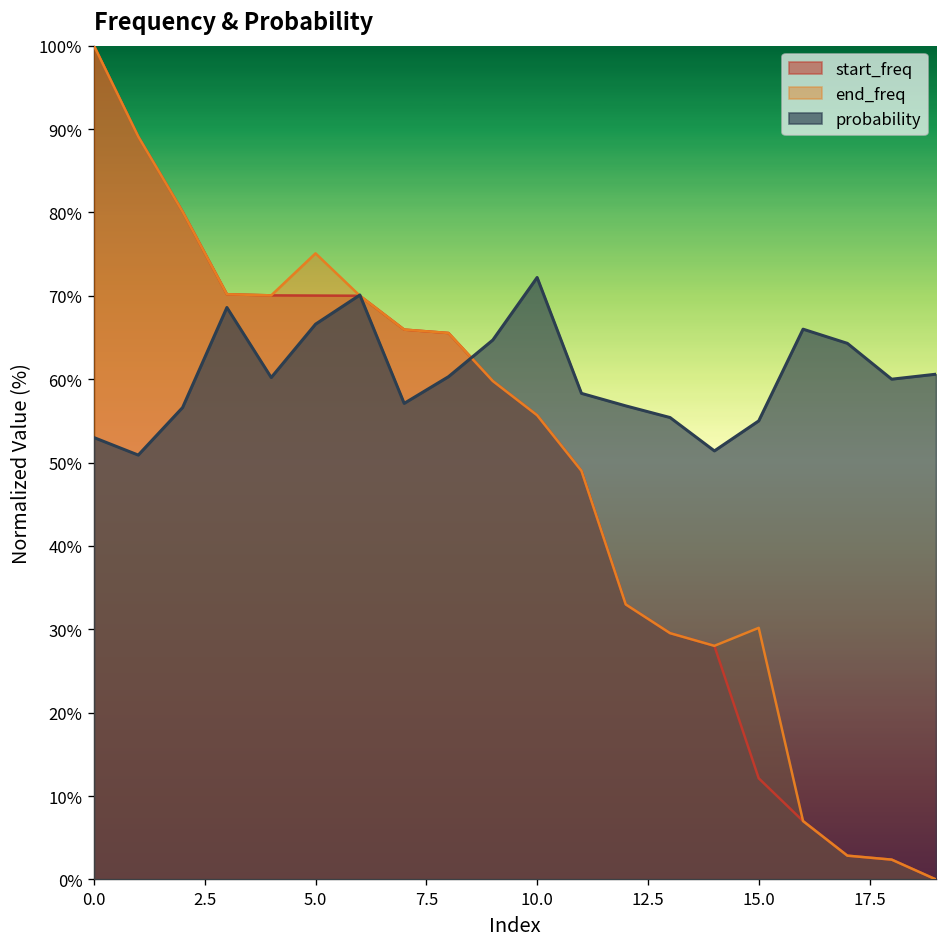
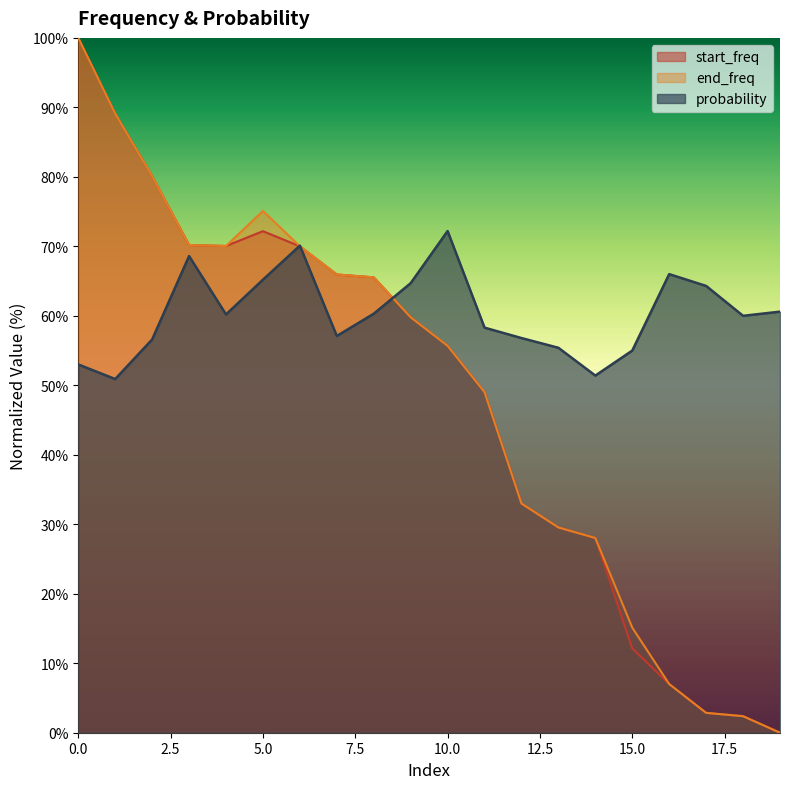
  {
    "start_freq": {
-     "5.0": "70%",
+     "5.0": "72%",
      "15.0": "12%"
    },
    "end_freq": {
      "5.0": "75%",
-     "15.0": "30%"
+     "15.0": "15%"
    },
    "probability": {
      "0.0": "53%",
-     "5.0": "67%",
+     "5.0": "65%",
      "10.0": "72%",
      "15.0": "55%"
    }
  }
